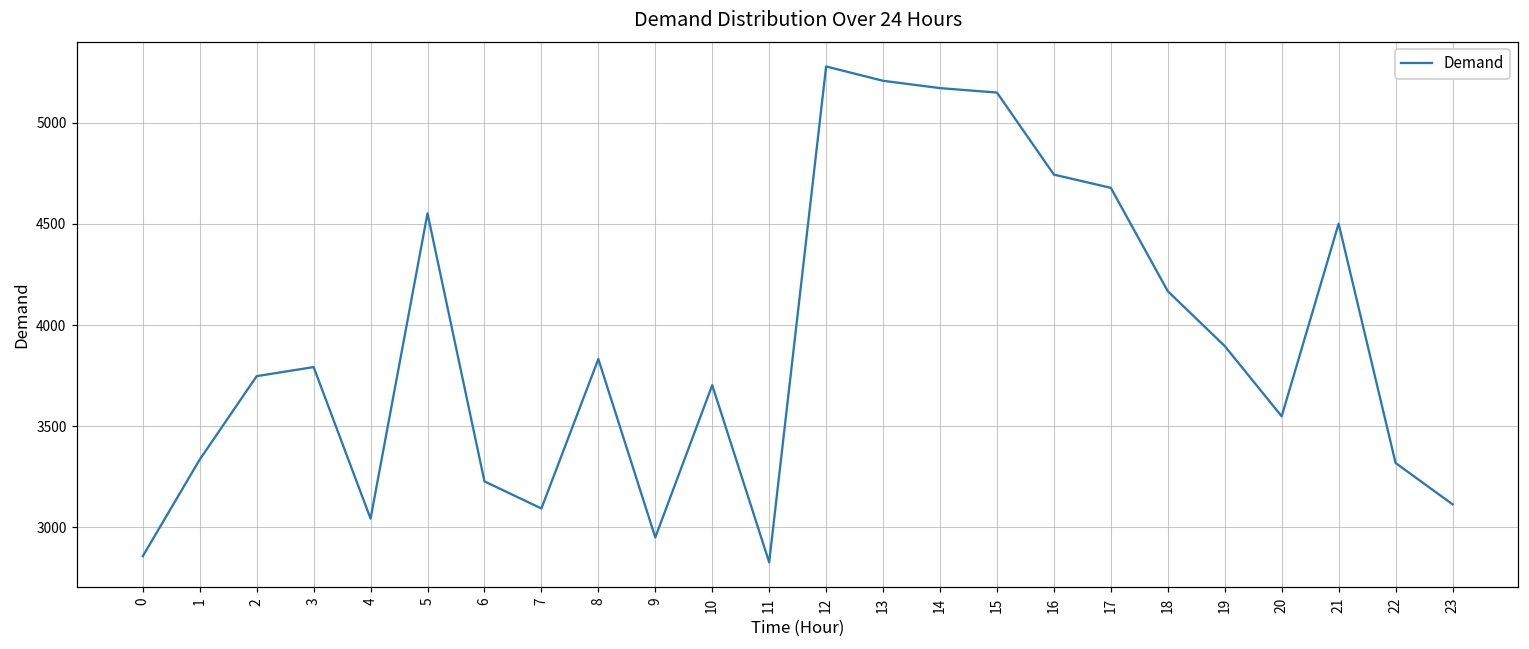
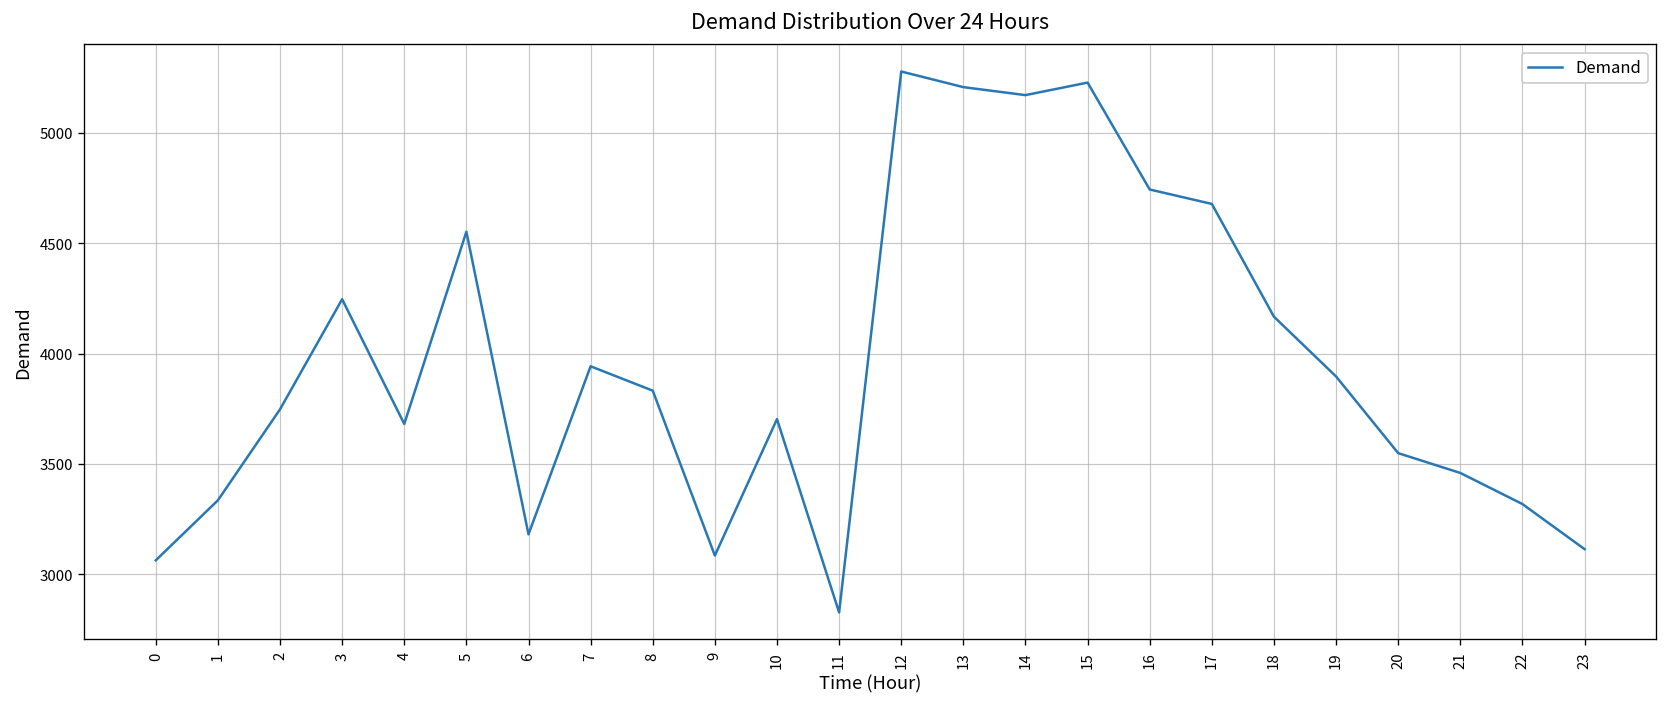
  {
-   "0": 2860,
+   "0": 3060,
    "1": 3340,
    "2": 3750,
-   "3": 3790,
-   "4": 3040,
+   "3": 4250,
+   "4": 3680,
    "5": 4550,
-   "6": 3230,
-   "7": 3090,
+   "6": 3180,
+   "7": 3940,
    "8": 3830,
-   "9": 2950,
+   "9": 3080,
    "10": 3700,
    "11": 2830,
    "12": 5280,
    "13": 5210,
    "14": 5170,
-   "15": 5150,
+   "15": 5230,
    "16": 4740,
    "17": 4680,
    "18": 4170,
    "19": 3900,
    "20": 3550,
-   "21": 4500,
+   "21": 3460,
    "22": 3320,
    "23": 3110
  }
